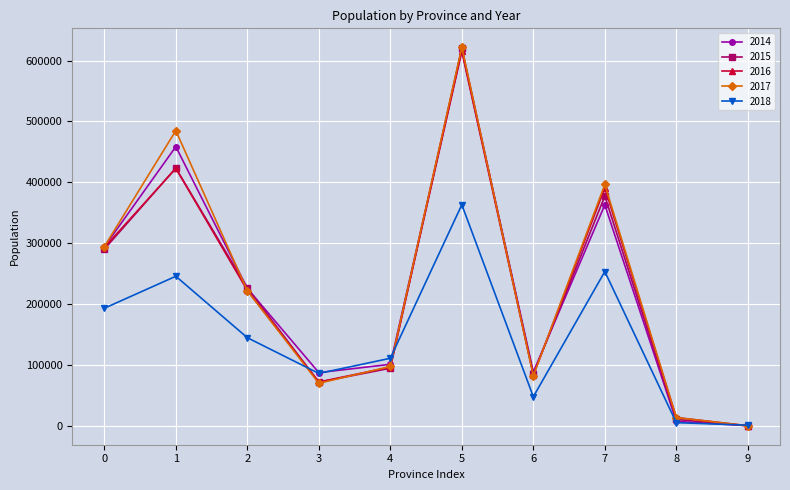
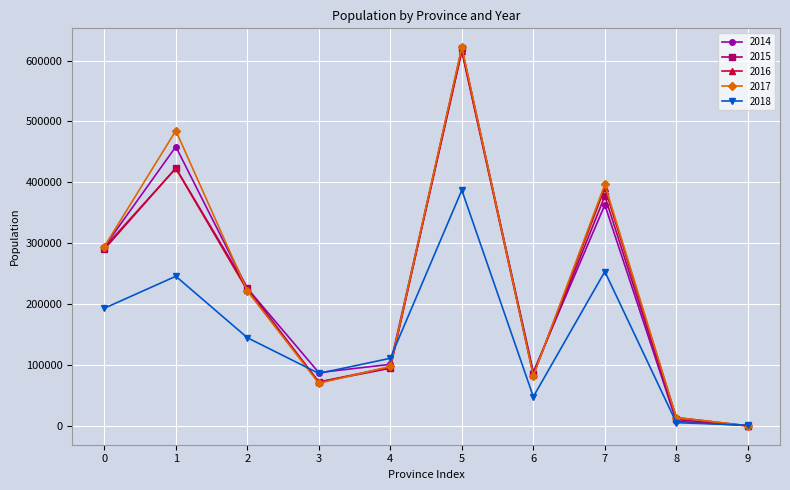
  {
    "2014": {
      "1": 460000,
      "7": 360000
    },
    "2015": {
      "7": 380000
    },
    "2016": {
      "7": 390000
    },
    "2017": {
      "1": 480000,
      "7": 400000
    },
    "2018": {
      "0": 190000,
      "1": 250000,
      "2": 140000,
      "4": 110000,
-     "5": 360000,
+     "5": 390000,
      "6": 50000,
      "7": 250000
    }
  }
